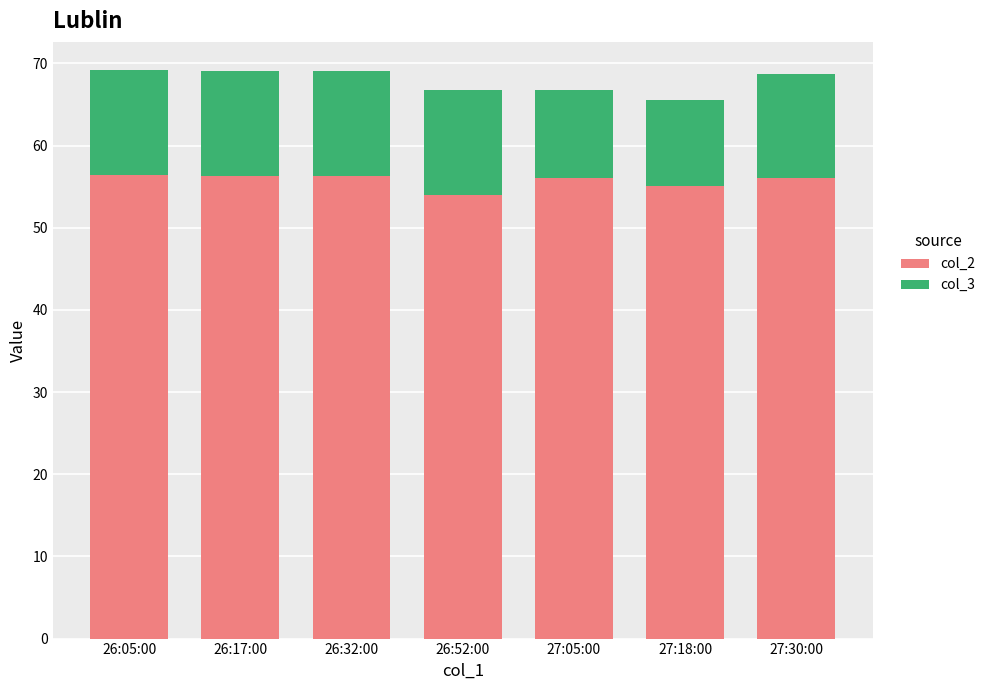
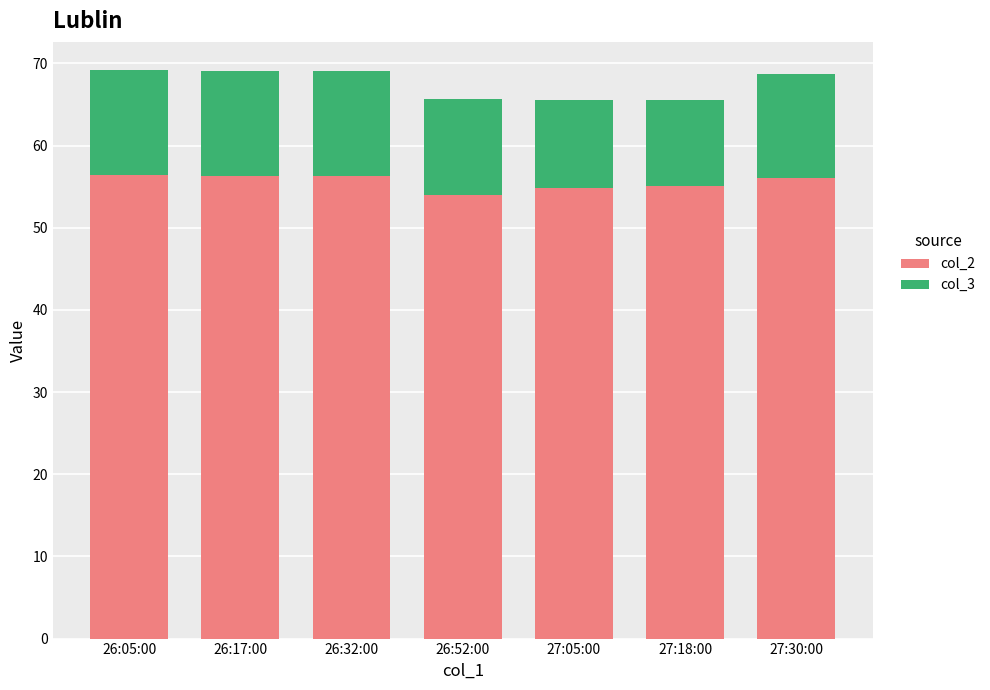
  {
    "col_2": {
      "26:05:00": 56,
      "26:17:00": 56,
      "26:32:00": 56,
      "26:52:00": 54,
-     "27:05:00": 56,
+     "27:05:00": 55,
      "27:18:00": 55,
      "27:30:00": 56
    },
    "col_3": {
      "26:05:00": 13,
      "26:17:00": 13,
      "26:32:00": 13,
-     "26:52:00": 13,
+     "26:52:00": 12,
      "27:05:00": 11,
      "27:18:00": 10,
      "27:30:00": 13
    }
  }
